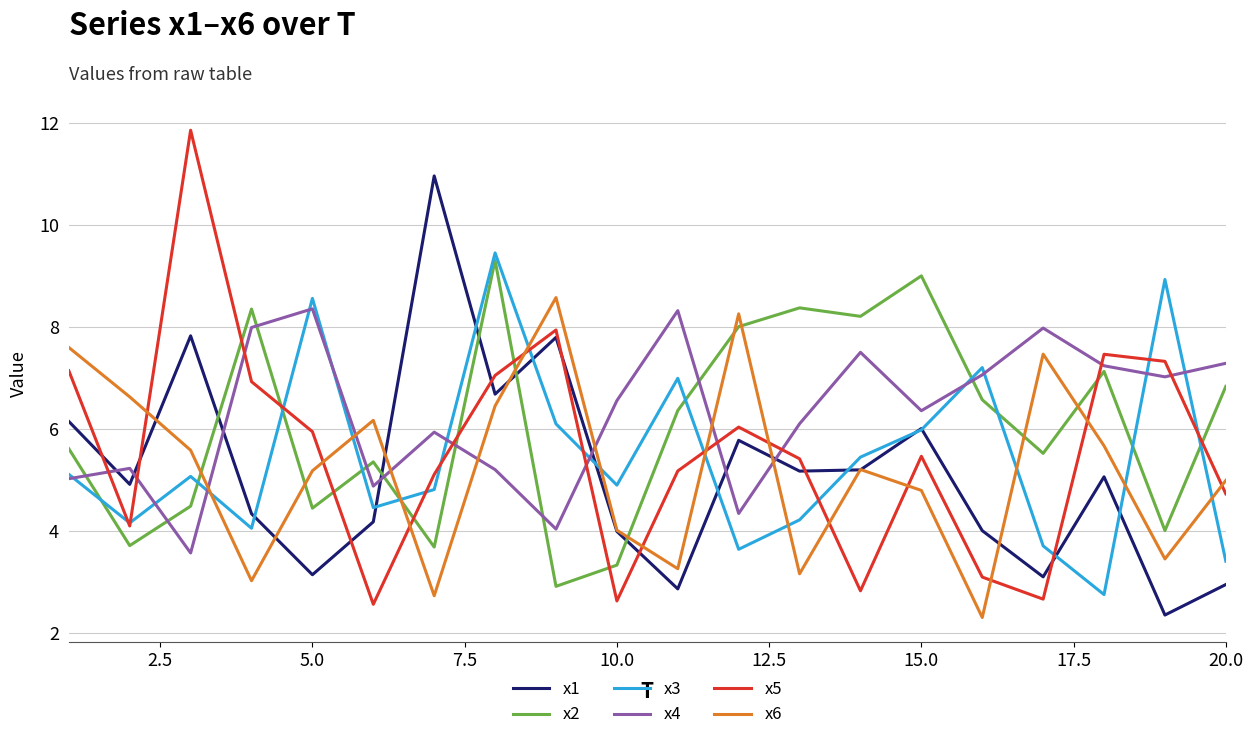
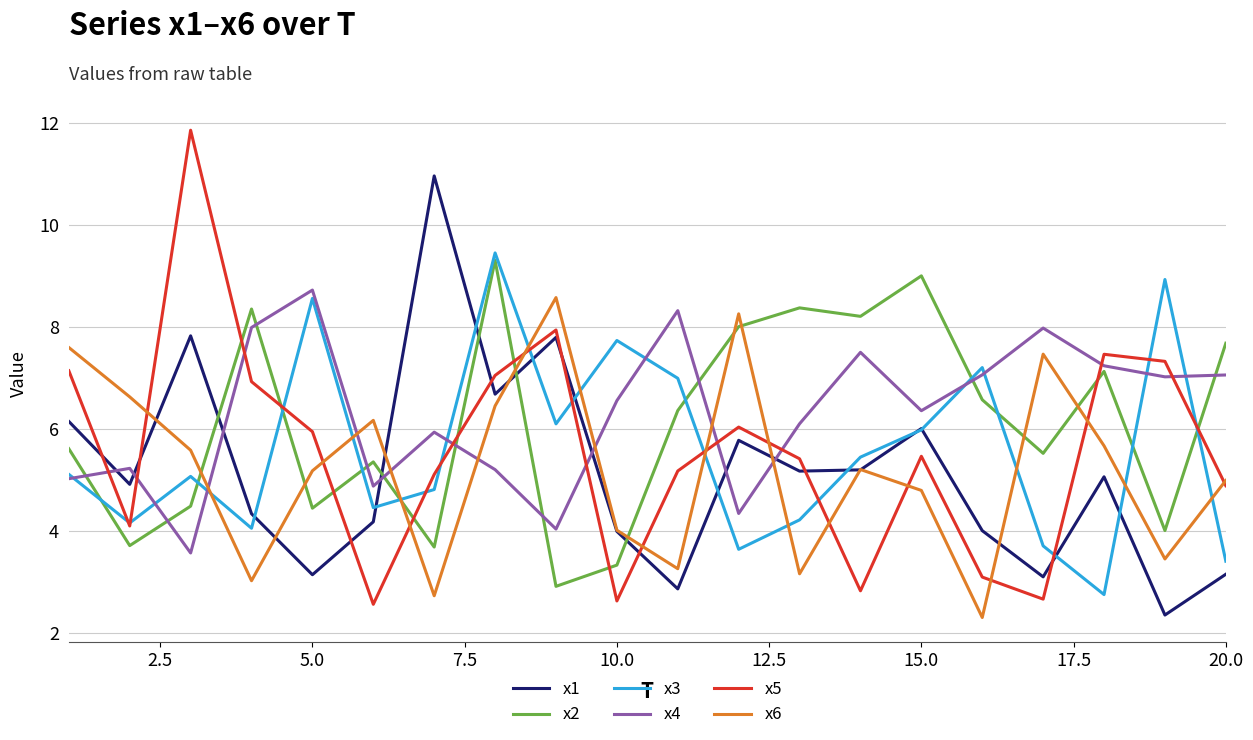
  {
    "x1": {
      "5.0": 3.1,
-     "20.0": 3.0
+     "20.0": 3.2
    },
    "x2": {
      "5.0": 4.5,
      "10.0": 3.3,
      "15.0": 9.0,
-     "20.0": 6.8
+     "20.0": 7.7
    },
    "x3": {
      "5.0": 8.6,
-     "10.0": 4.9,
+     "10.0": 7.7,
      "20.0": 3.4
    },
    "x4": {
-     "5.0": 8.4,
+     "5.0": 8.7,
      "10.0": 6.6,
      "15.0": 6.4,
-     "20.0": 7.3
+     "20.0": 7.1
    },
    "x5": {
      "5.0": 6.0,
      "10.0": 2.6,
      "15.0": 5.5,
-     "20.0": 4.7
+     "20.0": 4.9
    },
    "x6": {
      "5.0": 5.2,
      "15.0": 4.8,
      "20.0": 5.0
    }
  }
